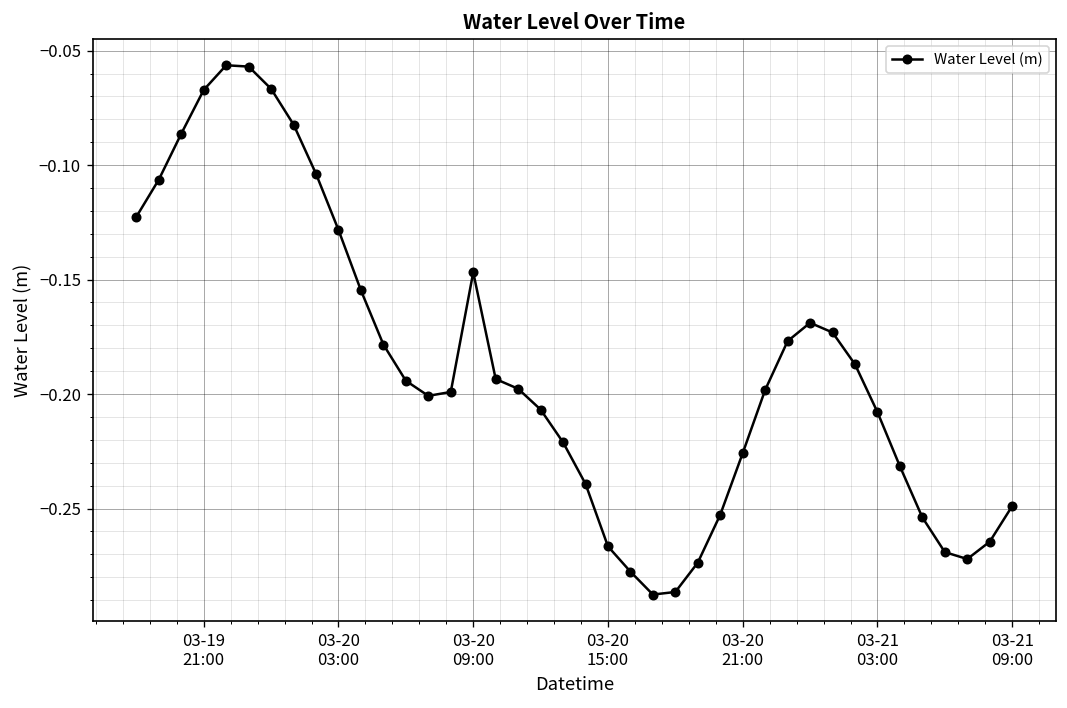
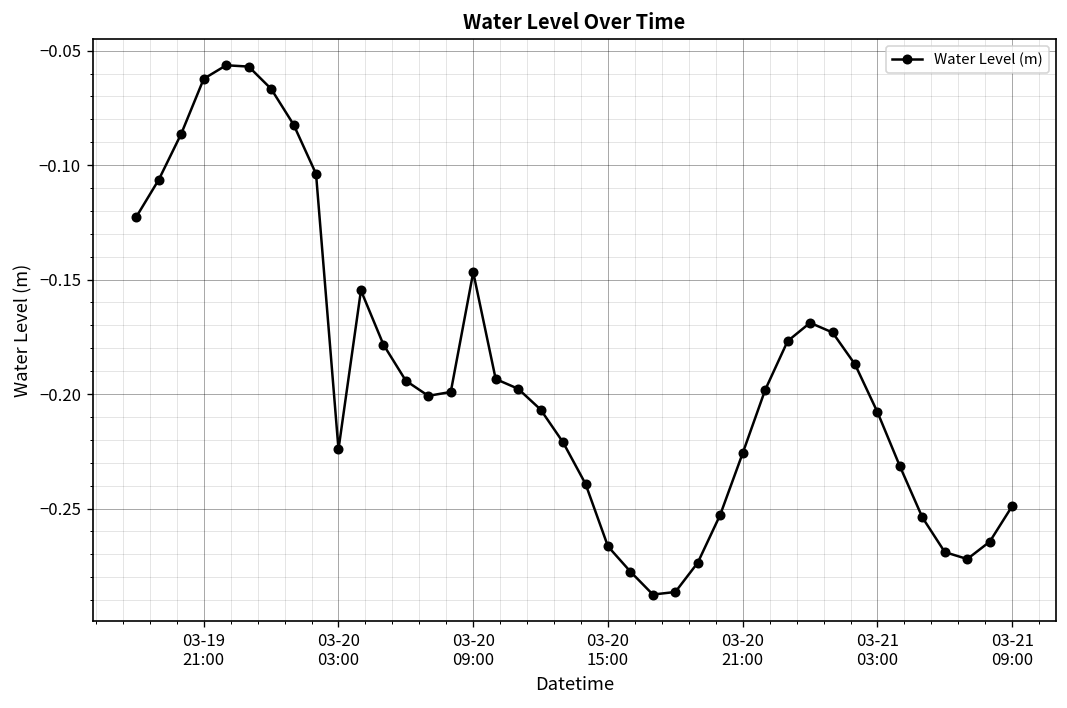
  {
-   "03-19 21:00": -0.067,
-   "03-20 03:00": -0.128,
+   "03-19 21:00": -0.062,
+   "03-20 03:00": -0.224,
    "03-20 09:00": -0.147,
    "03-20 15:00": -0.267,
    "03-20 21:00": -0.226,
    "03-21 03:00": -0.208,
    "03-21 09:00": -0.249
  }
